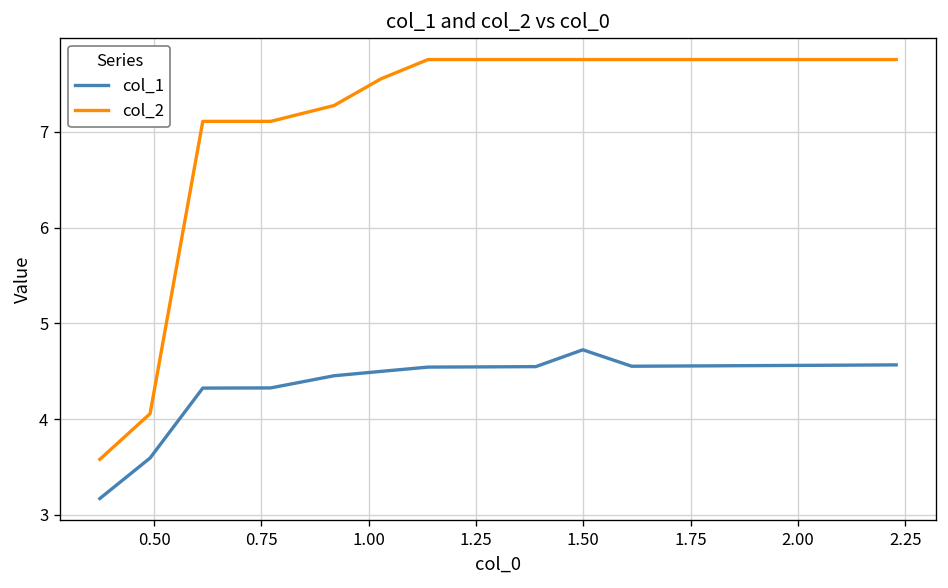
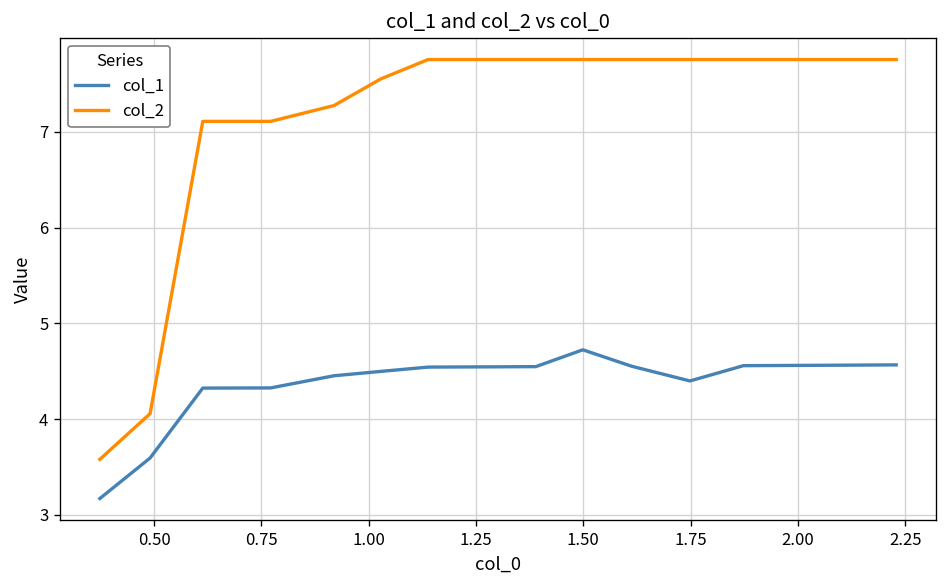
  {
    "col_1": {
      "1.50": 4.7,
-     "1.75": 4.6
+     "1.75": 4.4
    },
    "col_2": {
      "1.50": 7.8,
      "1.75": 7.8
    }
  }
